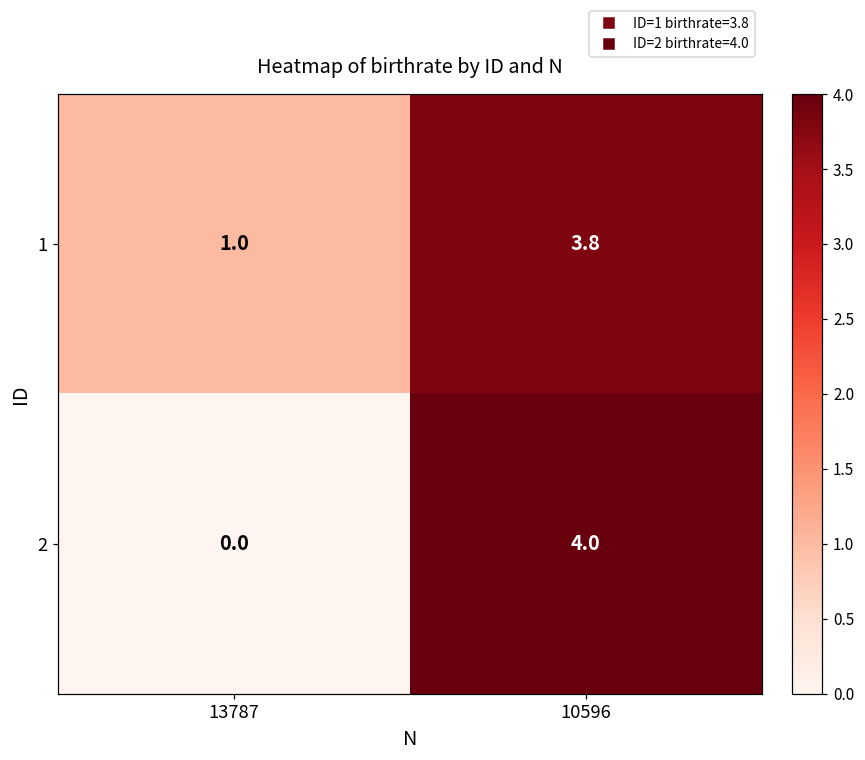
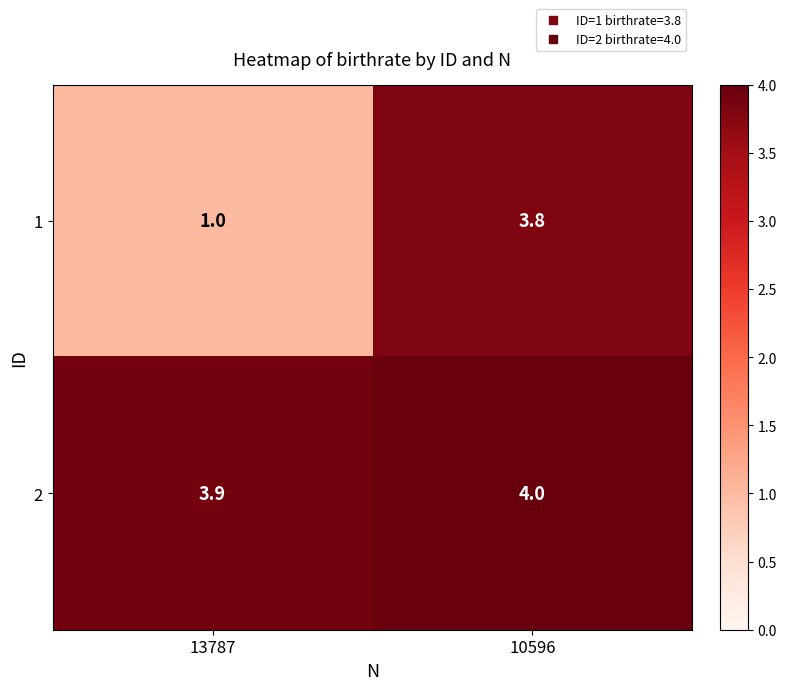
  {
    "1": {
      "13787": 1.0,
      "10596": 3.8
    },
    "2": {
-     "13787": 0.0,
+     "13787": 3.9,
      "10596": 4.0
    }
  }
